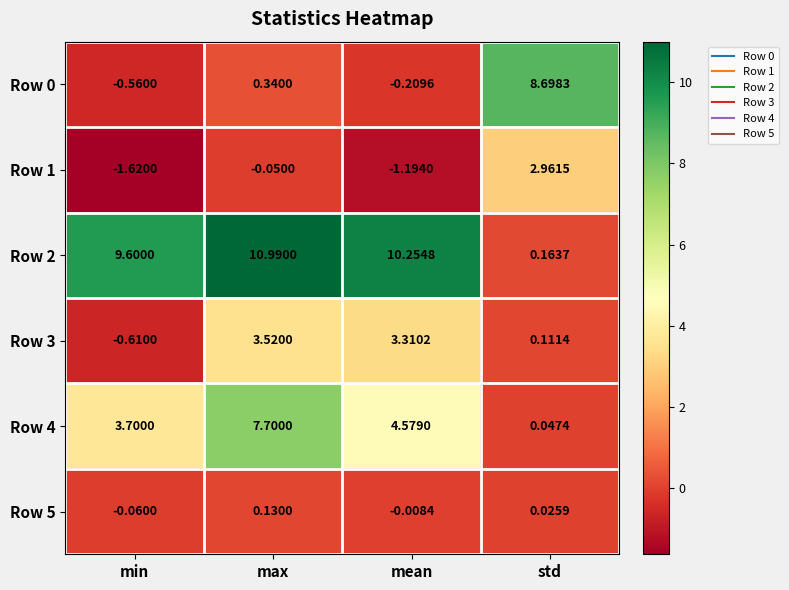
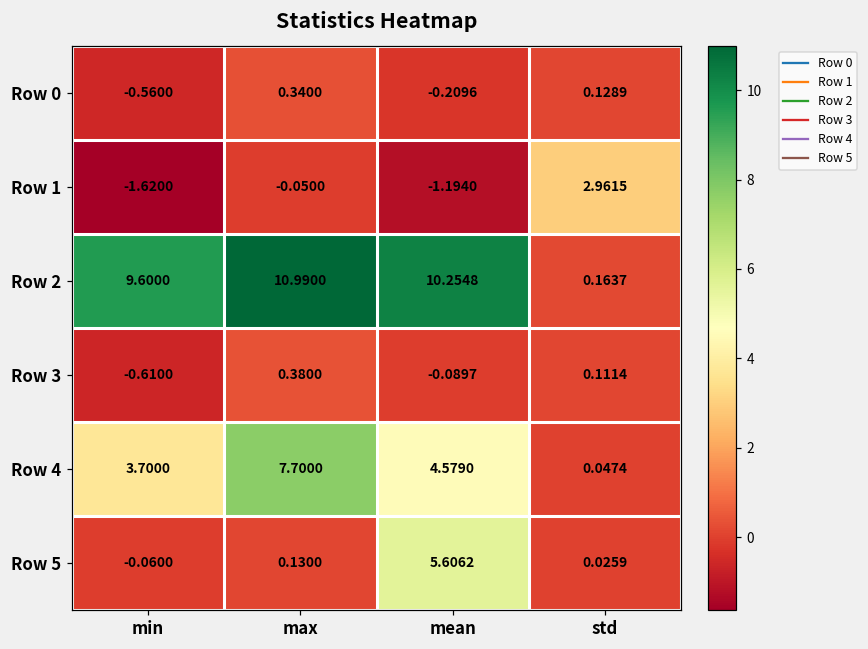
  {
    "Row 0": {
      "min": -0.5600,
      "max": 0.3400,
      "mean": -0.2096,
-     "std": 8.6983
+     "std": 0.1289
    },
    "Row 1": {
      "min": -1.6200,
      "max": -0.0500,
      "mean": -1.1940,
      "std": 2.9615
    },
    "Row 2": {
      "min": 9.6000,
      "max": 10.9900,
      "mean": 10.2548,
      "std": 0.1637
    },
    "Row 3": {
      "min": -0.6100,
-     "max": 3.5200,
-     "mean": 3.3102,
+     "max": 0.3800,
+     "mean": -0.0897,
      "std": 0.1114
    },
    "Row 4": {
      "min": 3.7000,
      "max": 7.7000,
      "mean": 4.5790,
      "std": 0.0474
    },
    "Row 5": {
      "min": -0.0600,
      "max": 0.1300,
-     "mean": -0.0084,
+     "mean": 5.6062,
      "std": 0.0259
    }
  }
